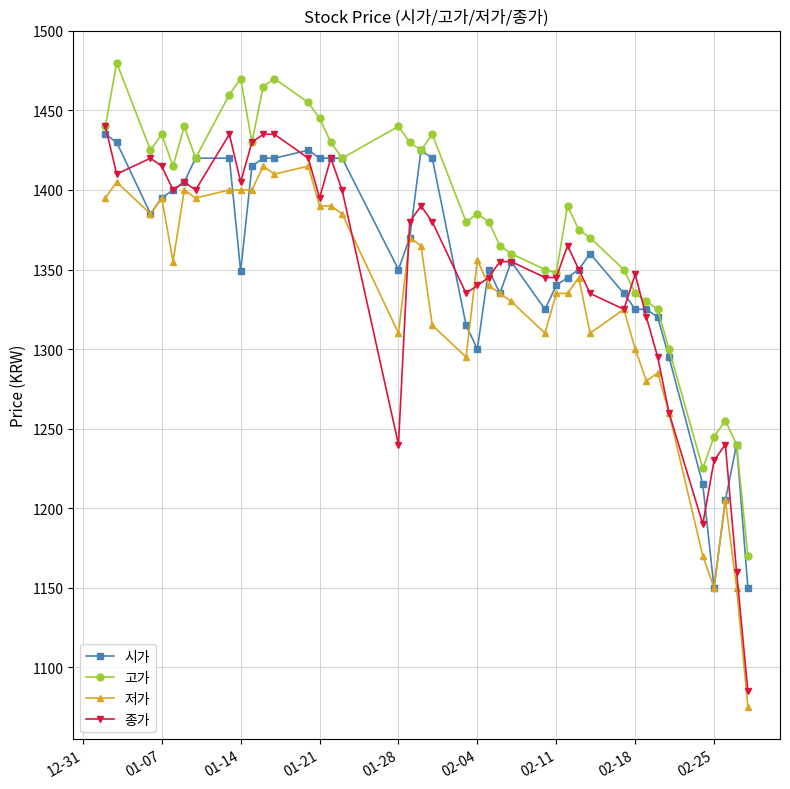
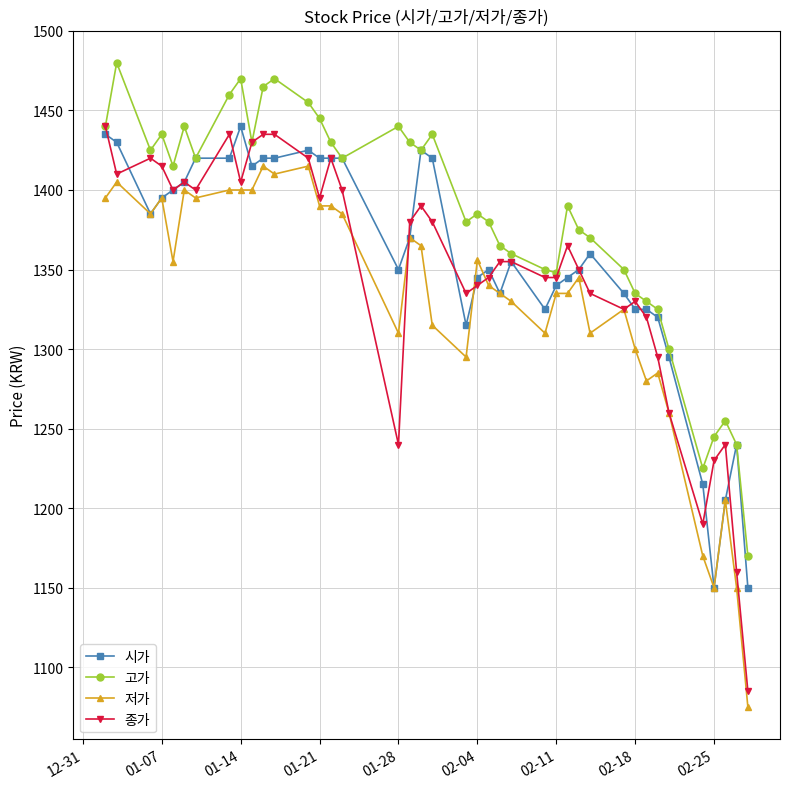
  {
    "시가": {
-     "01-14": 1349,
+     "01-14": 1440,
      "01-21": 1420,
      "01-28": 1350,
-     "02-04": 1300,
+     "02-04": 1345,
      "02-11": 1340,
      "02-18": 1325
    },
    "고가": {
      "01-07": 1435,
      "01-14": 1470,
      "01-21": 1445,
      "01-28": 1440,
      "02-04": 1385,
      "02-11": 1348,
      "02-18": 1335,
      "02-25": 1245
    },
    "저가": {
      "01-14": 1400,
      "01-21": 1390,
      "01-28": 1310,
      "02-04": 1356,
      "02-11": 1335,
      "02-18": 1300
    },
    "종가": {
      "01-07": 1415,
      "01-14": 1405,
      "01-21": 1395,
      "01-28": 1240,
      "02-04": 1340,
      "02-11": 1345,
-     "02-18": 1347,
+     "02-18": 1330,
      "02-25": 1230
    }
  }
